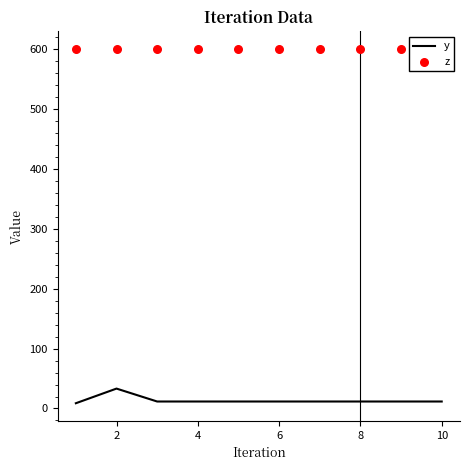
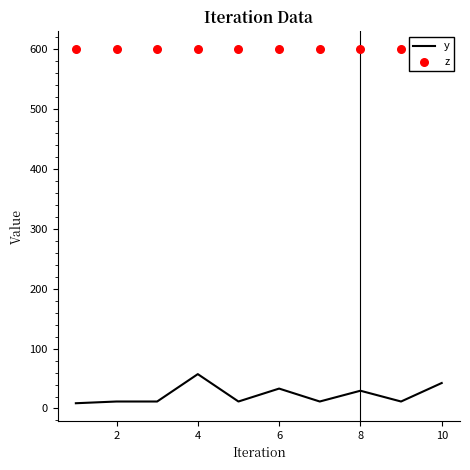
  {
    "y": {
-     "2": 30,
-     "4": 10,
-     "6": 10,
-     "8": 10,
-     "10": 10
+     "2": 10,
+     "4": 60,
+     "6": 30,
+     "8": 30,
+     "10": 40
    }
  }
